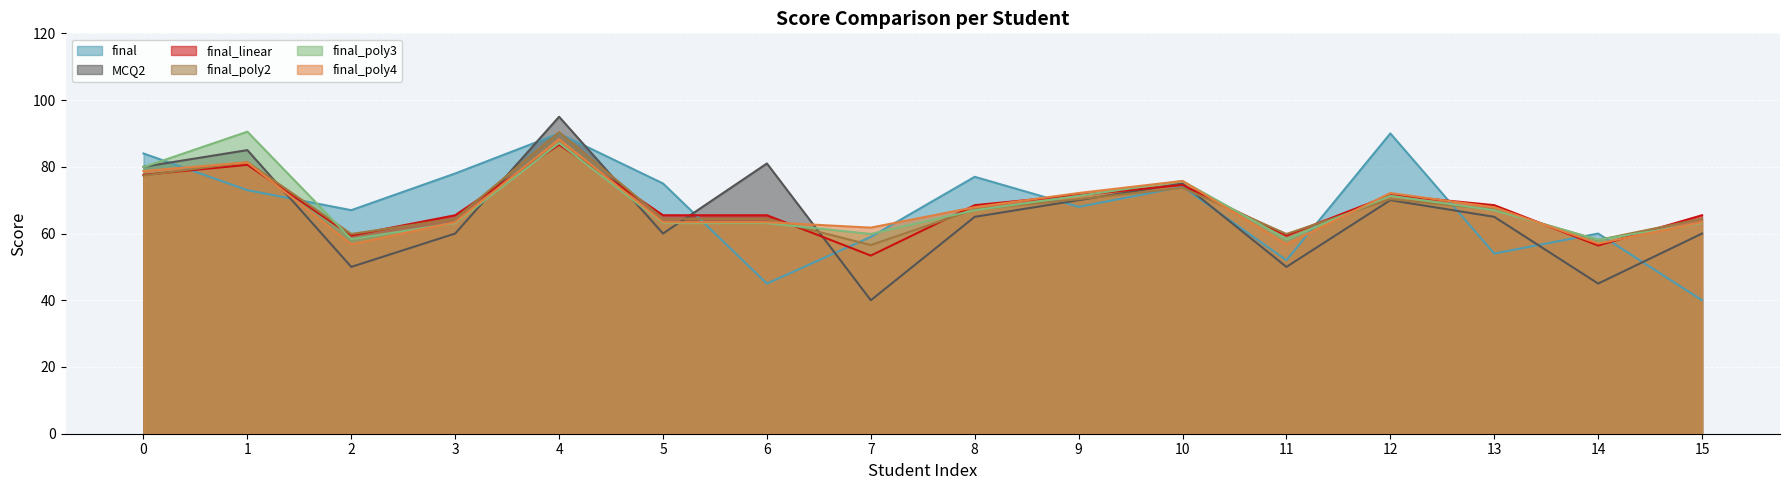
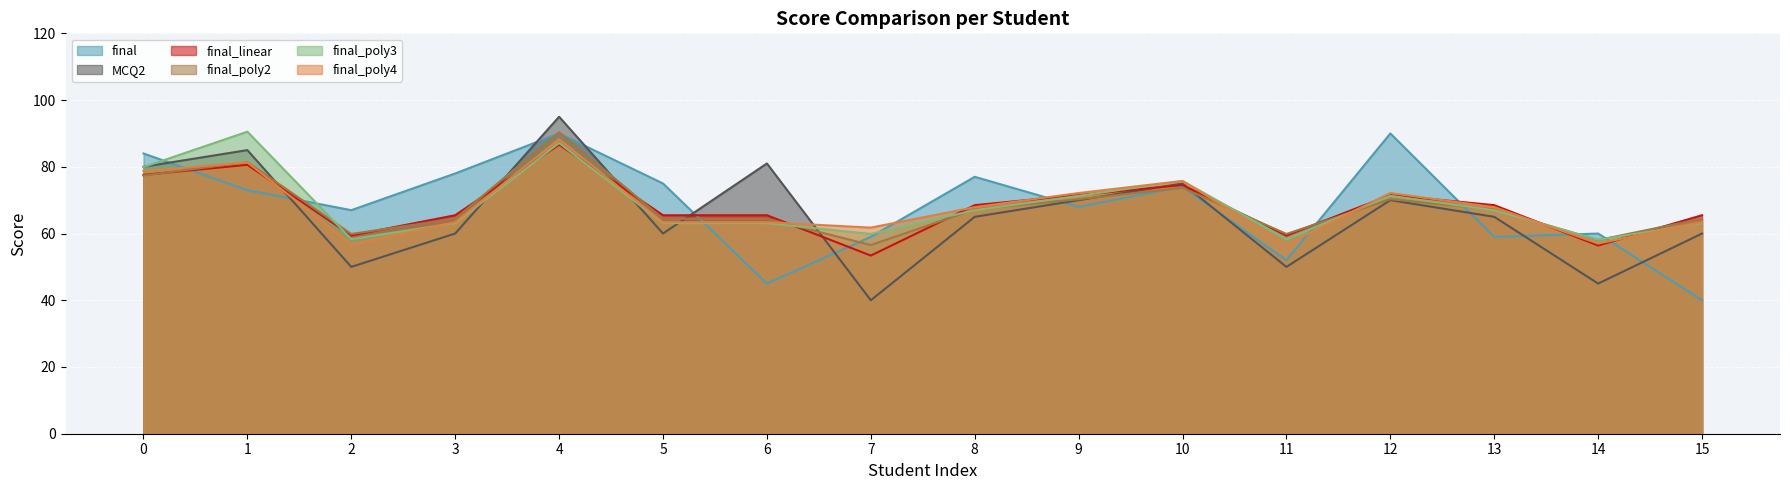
  {
    "final": {
      "0": 84,
      "1": 73,
      "2": 67,
      "3": 78,
      "5": 75,
      "6": 45,
      "7": 59,
      "8": 77,
      "9": 68,
      "11": 52,
      "12": 90,
-     "13": 54,
+     "13": 59,
      "14": 60,
      "15": 40
    },
    "MCQ2": {
      "1": 85,
      "2": 50,
      "3": 60,
      "4": 95,
      "5": 60,
      "6": 81,
      "7": 40,
      "8": 65,
      "11": 50,
      "13": 65,
      "14": 45,
      "15": 60
    },
    "final_linear": {
      "3": 65,
      "5": 65,
      "6": 65,
      "7": 53,
      "15": 65
    },
    "final_poly3": {
      "1": 91,
      "2": 58,
      "7": 60,
      "11": 58
    }
  }
